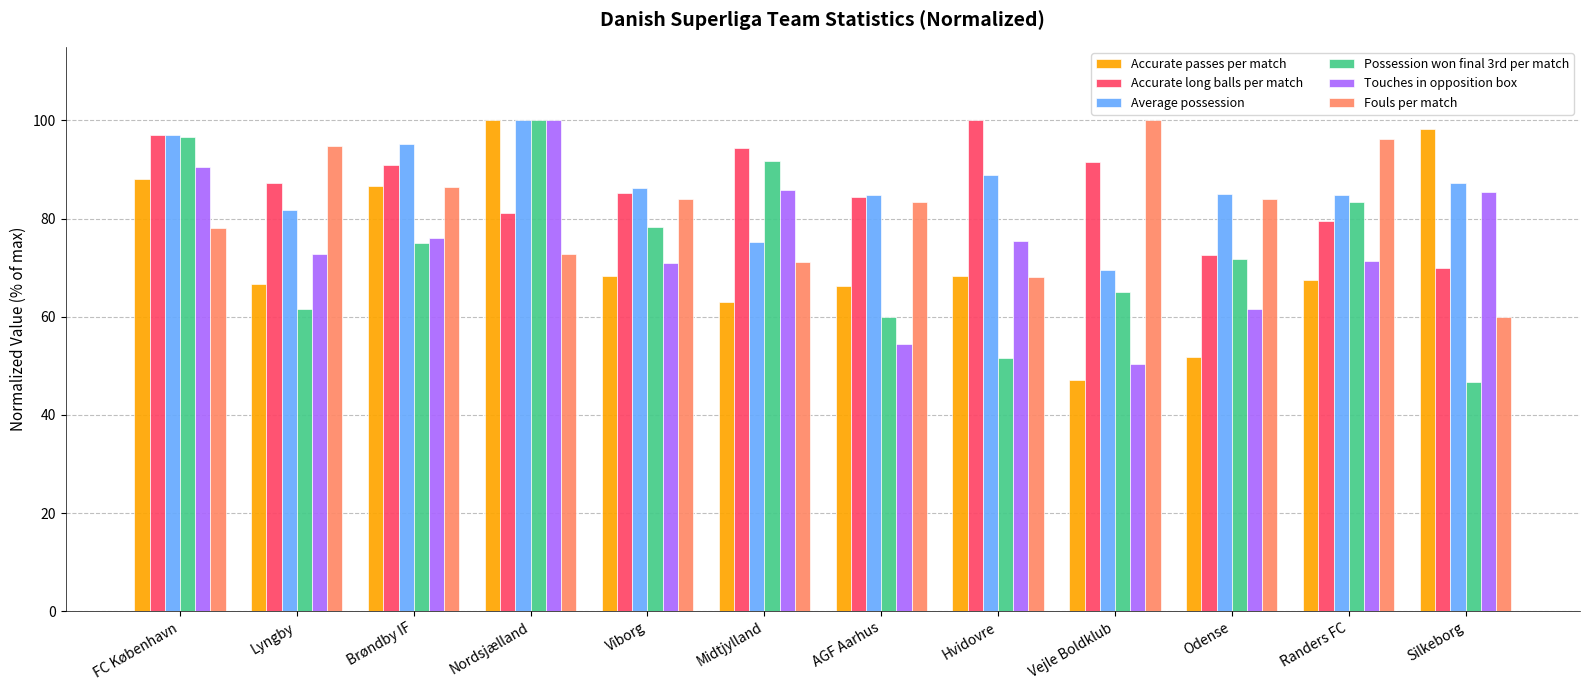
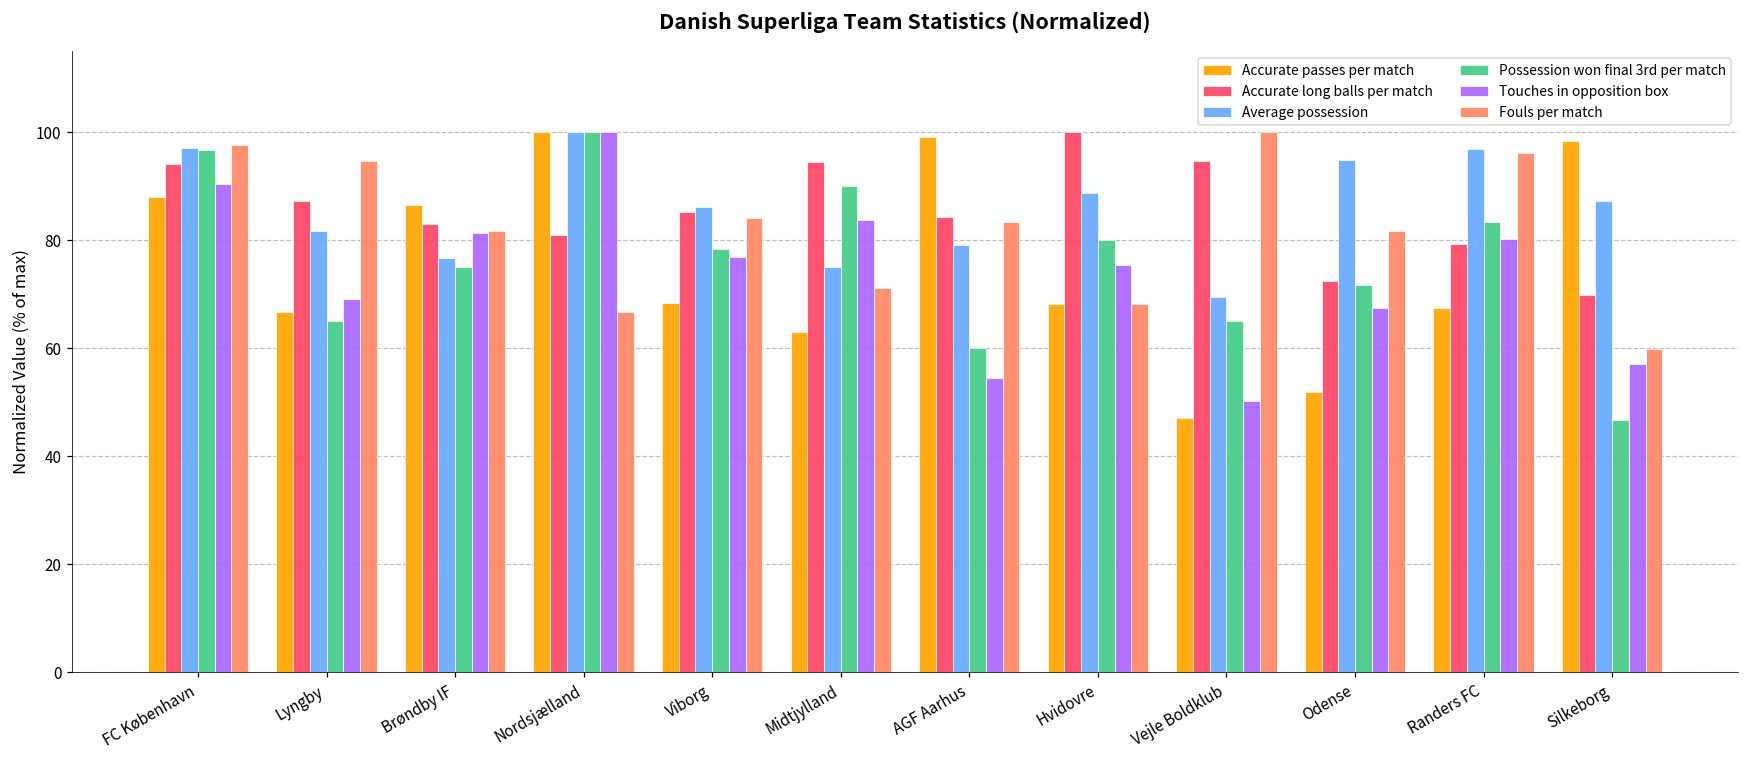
  {
    "Accurate passes per match": {
      "FC København": 88,
      "Lyngby": 67,
      "Brøndby IF": 87,
      "Nordsjælland": 100,
      "Viborg": 68,
      "Midtjylland": 63,
-     "AGF Aarhus": 66,
+     "AGF Aarhus": 99,
      "Hvidovre": 68,
      "Vejle Boldklub": 47,
      "Odense": 52,
      "Randers FC": 67,
      "Silkeborg": 98
    },
    "Accurate long balls per match": {
-     "FC København": 97,
+     "FC København": 94,
      "Lyngby": 87,
-     "Brøndby IF": 91,
+     "Brøndby IF": 83,
      "Nordsjælland": 81,
      "Viborg": 85,
      "Midtjylland": 94,
      "AGF Aarhus": 84,
      "Hvidovre": 100,
-     "Vejle Boldklub": 92,
+     "Vejle Boldklub": 95,
      "Odense": 73,
      "Randers FC": 79,
      "Silkeborg": 70
    },
    "Average possession": {
      "FC København": 97,
      "Lyngby": 82,
-     "Brøndby IF": 95,
+     "Brøndby IF": 77,
      "Nordsjælland": 100,
      "Viborg": 86,
      "Midtjylland": 75,
-     "AGF Aarhus": 85,
+     "AGF Aarhus": 79,
      "Hvidovre": 89,
      "Vejle Boldklub": 70,
-     "Odense": 85,
-     "Randers FC": 85,
+     "Odense": 95,
+     "Randers FC": 97,
      "Silkeborg": 87
    },
    "Possession won final 3rd per match": {
      "FC København": 97,
-     "Lyngby": 62,
+     "Lyngby": 65,
      "Brøndby IF": 75,
      "Nordsjælland": 100,
      "Viborg": 78,
-     "Midtjylland": 92,
+     "Midtjylland": 90,
      "AGF Aarhus": 60,
-     "Hvidovre": 52,
+     "Hvidovre": 80,
      "Vejle Boldklub": 65,
      "Odense": 72,
      "Randers FC": 83,
      "Silkeborg": 47
    },
    "Touches in opposition box": {
      "FC København": 91,
-     "Lyngby": 73,
-     "Brøndby IF": 76,
+     "Lyngby": 69,
+     "Brøndby IF": 81,
      "Nordsjælland": 100,
-     "Viborg": 71,
-     "Midtjylland": 86,
+     "Viborg": 77,
+     "Midtjylland": 84,
      "AGF Aarhus": 54,
      "Hvidovre": 75,
      "Vejle Boldklub": 50,
-     "Odense": 62,
-     "Randers FC": 71,
-     "Silkeborg": 86
+     "Odense": 67,
+     "Randers FC": 80,
+     "Silkeborg": 57
    },
    "Fouls per match": {
-     "FC København": 78,
+     "FC København": 98,
      "Lyngby": 95,
-     "Brøndby IF": 86,
-     "Nordsjælland": 73,
+     "Brøndby IF": 82,
+     "Nordsjælland": 67,
      "Viborg": 84,
      "Midtjylland": 71,
      "AGF Aarhus": 83,
      "Hvidovre": 68,
      "Vejle Boldklub": 100,
-     "Odense": 84,
+     "Odense": 82,
      "Randers FC": 96,
      "Silkeborg": 60
    }
  }
